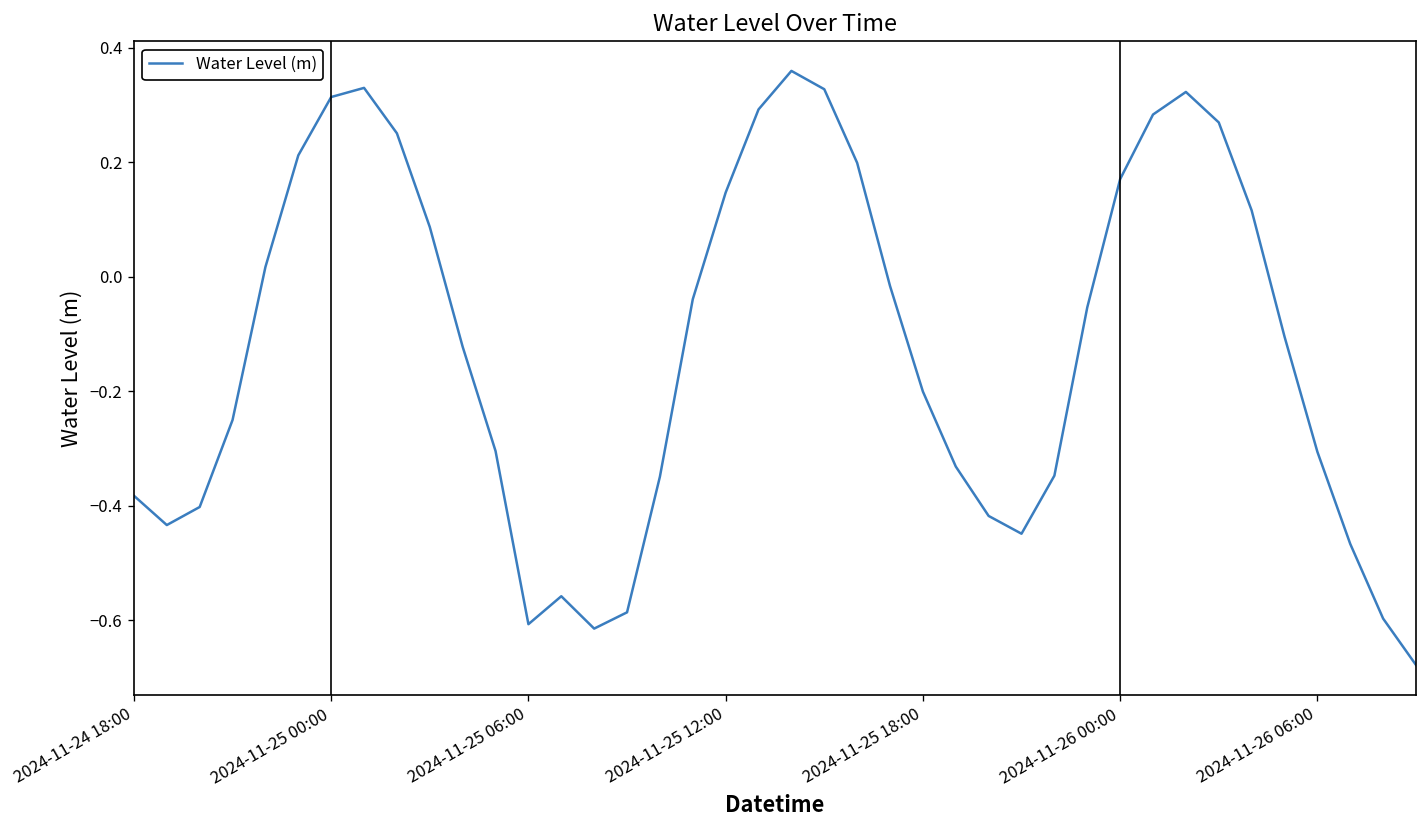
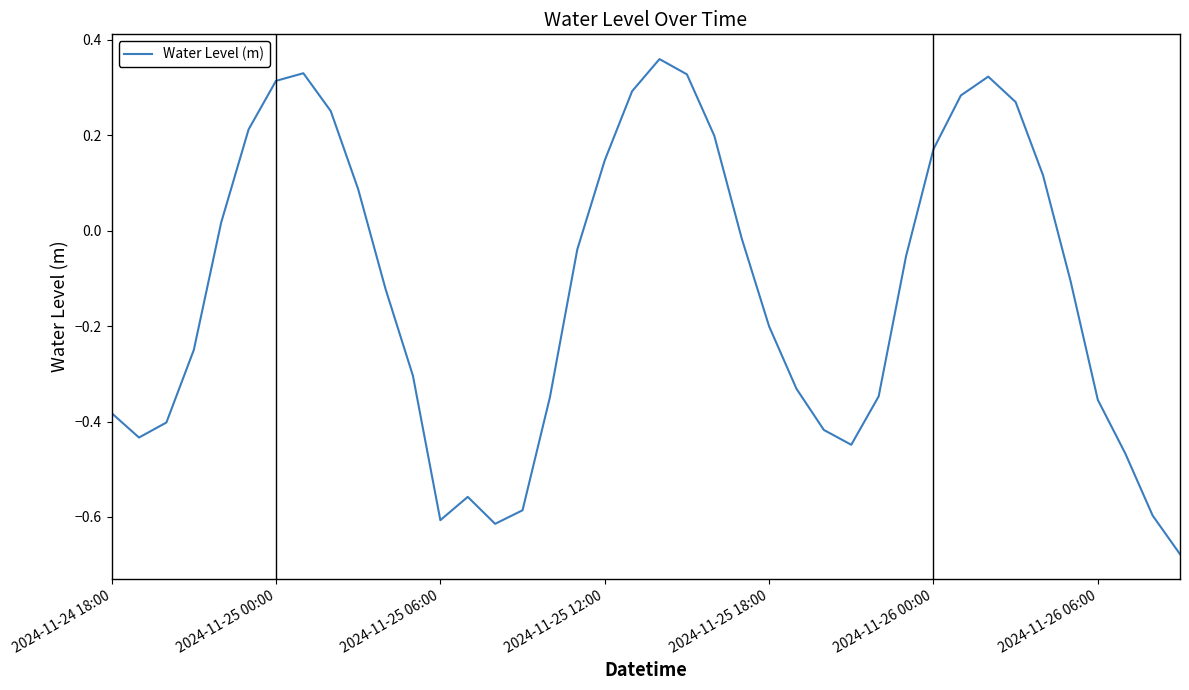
  {
    "2024-11-24 18:00": -0.38,
    "2024-11-25 00:00": 0.31,
    "2024-11-25 06:00": -0.61,
    "2024-11-25 12:00": 0.15,
    "2024-11-25 18:00": -0.20,
    "2024-11-26 00:00": 0.17,
-   "2024-11-26 06:00": -0.31
+   "2024-11-26 06:00": -0.35
  }
